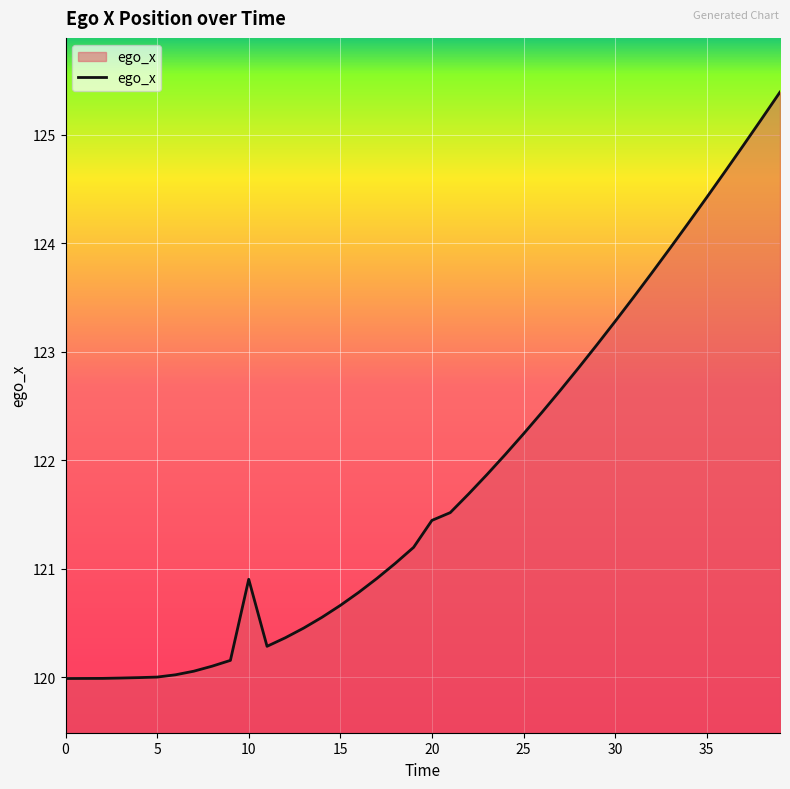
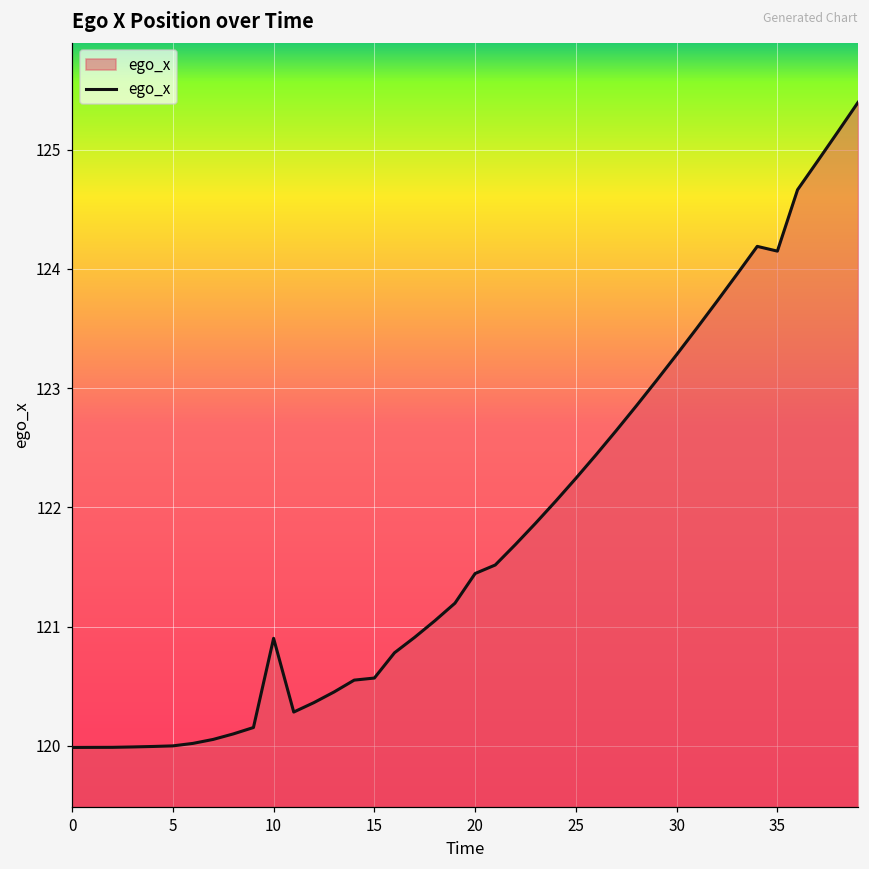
  {
    "0": 119.99,
    "5": 120.00,
    "10": 120.90,
-   "15": 120.66,
+   "15": 120.57,
    "20": 121.45,
    "25": 122.24,
    "30": 123.28,
-   "35": 124.42
+   "35": 124.15
  }
